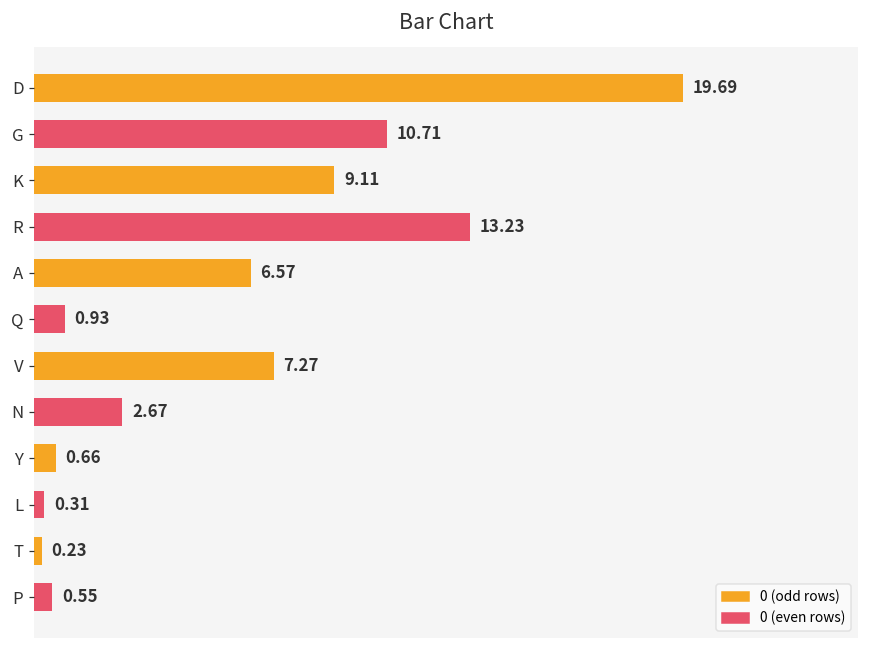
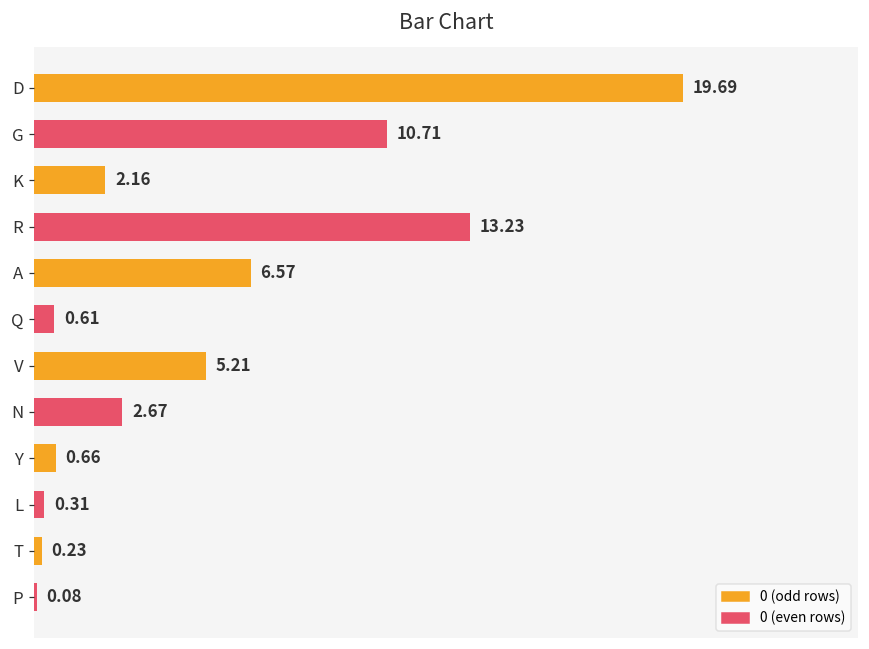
  {
    "D": 19.69,
    "G": 10.71,
-   "K": 9.11,
+   "K": 2.16,
    "R": 13.23,
    "A": 6.57,
-   "Q": 0.93,
-   "V": 7.27,
+   "Q": 0.61,
+   "V": 5.21,
    "N": 2.67,
    "Y": 0.66,
    "L": 0.31,
    "T": 0.23,
-   "P": 0.55
+   "P": 0.08
  }
